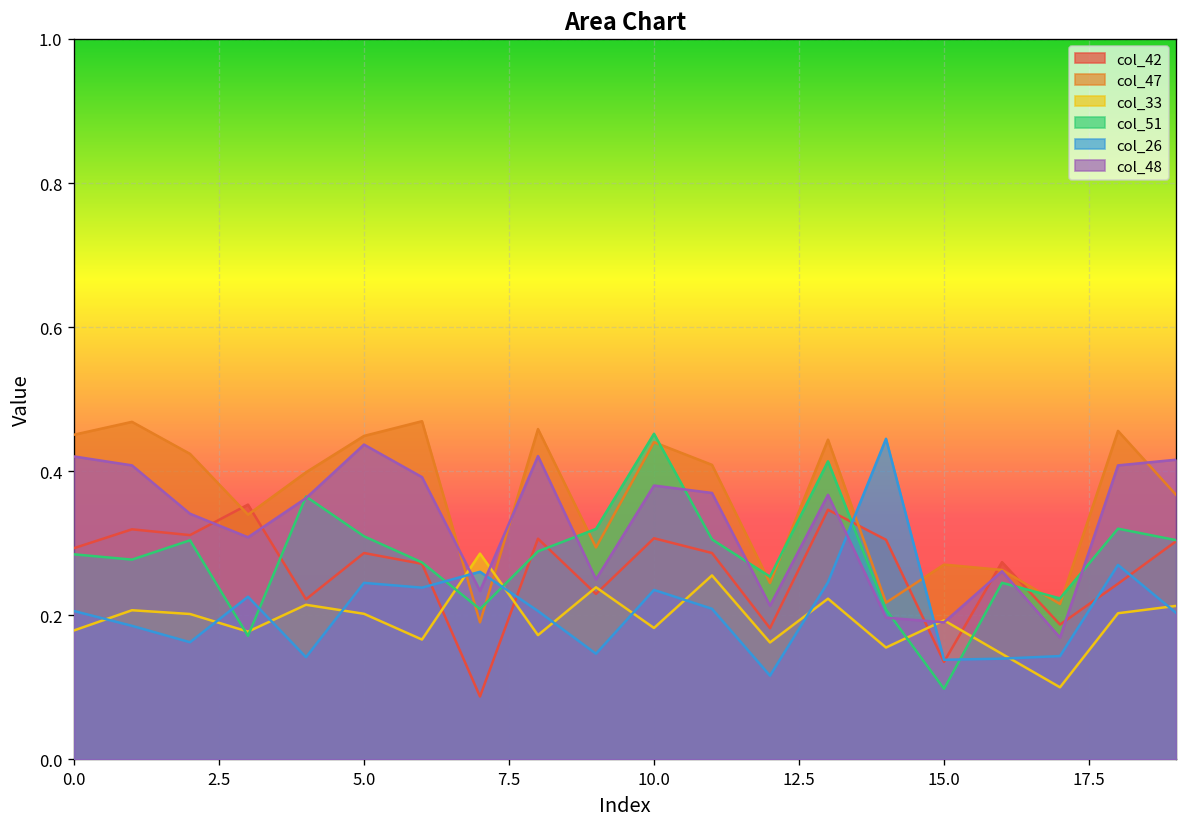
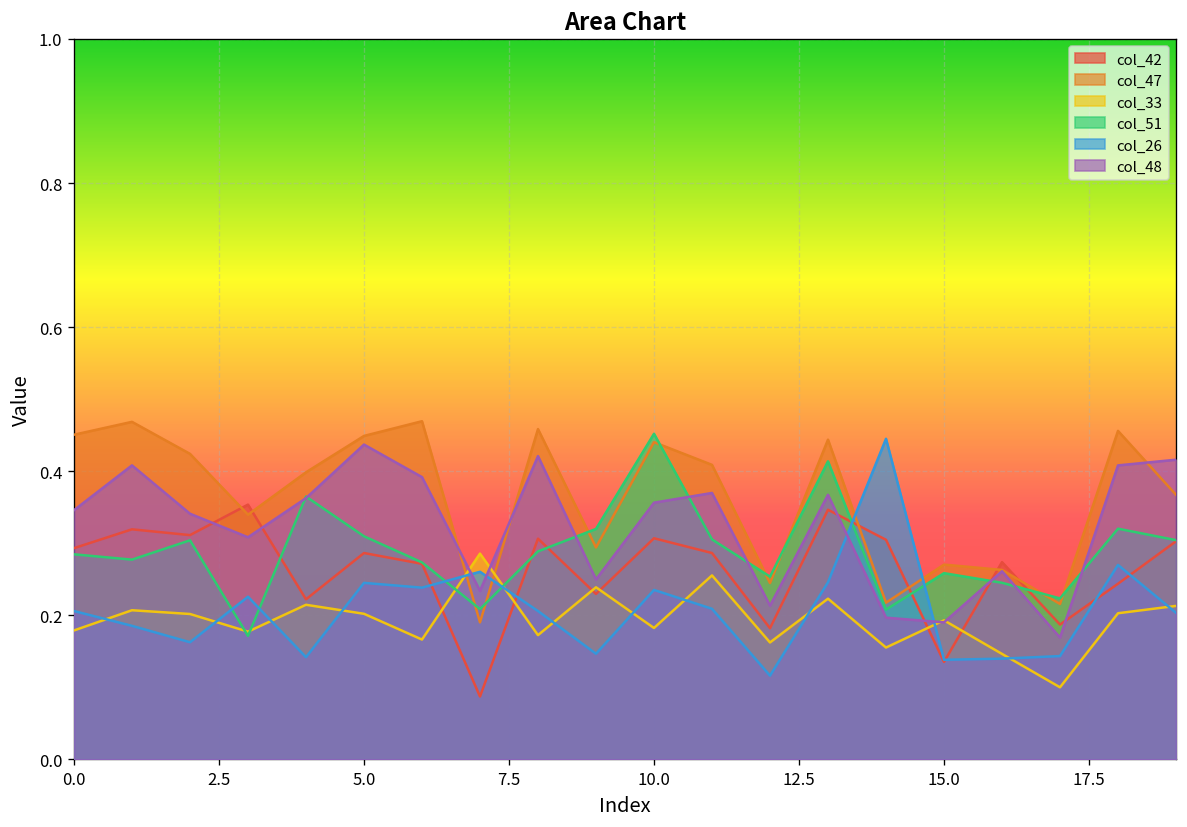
  {
    "col_33": {
      "0.0": 0.18,
      "5.0": 0.20,
      "10.0": 0.18
    },
    "col_51": {
      "0.0": 0.28,
      "5.0": 0.31,
      "10.0": 0.45,
-     "15.0": 0.10
+     "15.0": 0.26
    },
    "col_26": {
      "0.0": 0.21,
      "5.0": 0.25,
      "10.0": 0.24
    },
    "col_48": {
-     "0.0": 0.42,
+     "0.0": 0.35,
      "5.0": 0.44,
-     "10.0": 0.38
+     "10.0": 0.36
    }
  }
